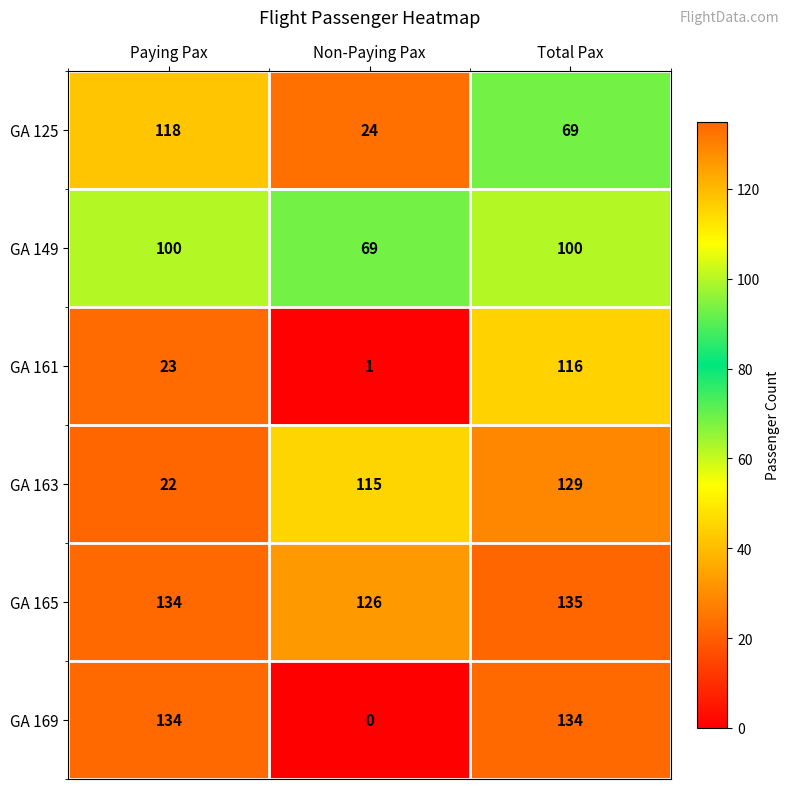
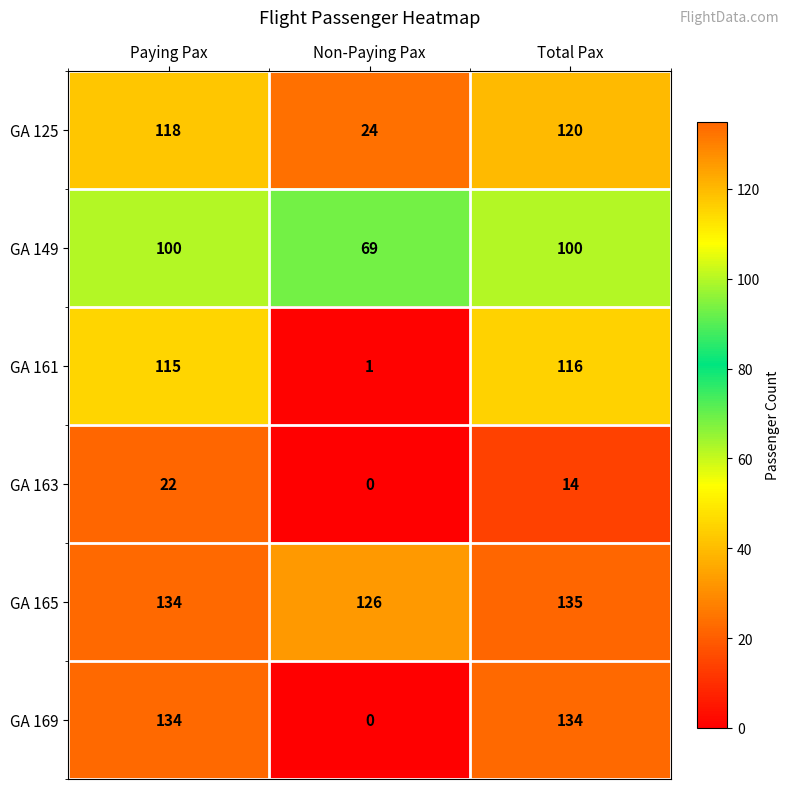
  {
    "GA 125": {
      "Paying Pax": 118,
      "Non-Paying Pax": 24,
-     "Total Pax": 69
+     "Total Pax": 120
    },
    "GA 149": {
      "Paying Pax": 100,
      "Non-Paying Pax": 69,
      "Total Pax": 100
    },
    "GA 161": {
-     "Paying Pax": 23,
+     "Paying Pax": 115,
      "Non-Paying Pax": 1,
      "Total Pax": 116
    },
    "GA 163": {
      "Paying Pax": 22,
-     "Non-Paying Pax": 115,
-     "Total Pax": 129
+     "Non-Paying Pax": 0,
+     "Total Pax": 14
    },
    "GA 165": {
      "Paying Pax": 134,
      "Non-Paying Pax": 126,
      "Total Pax": 135
    },
    "GA 169": {
      "Paying Pax": 134,
      "Non-Paying Pax": 0,
      "Total Pax": 134
    }
  }
